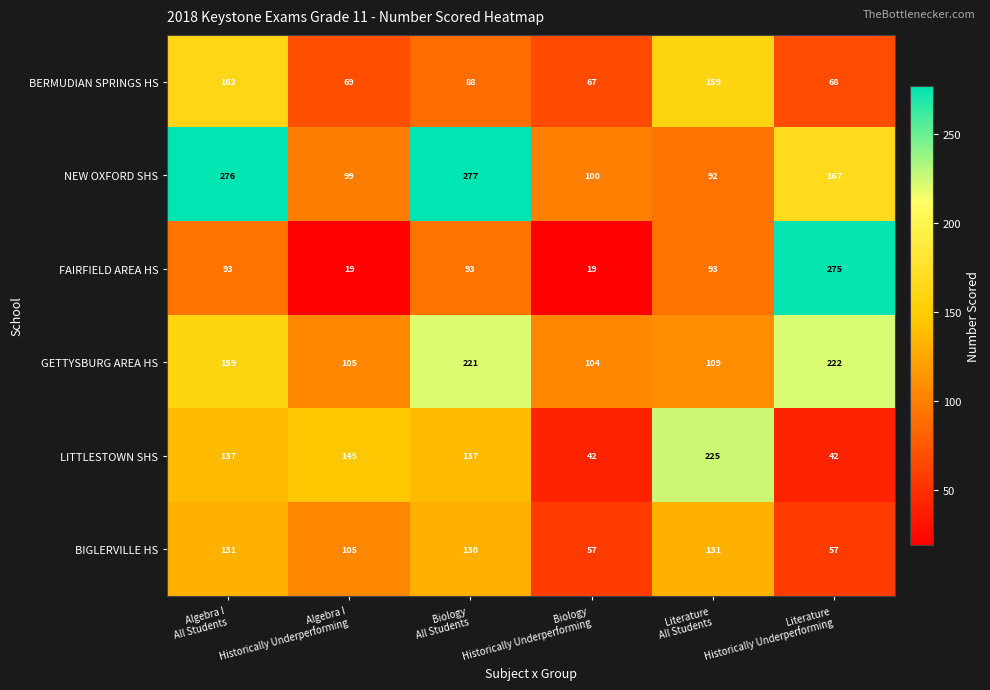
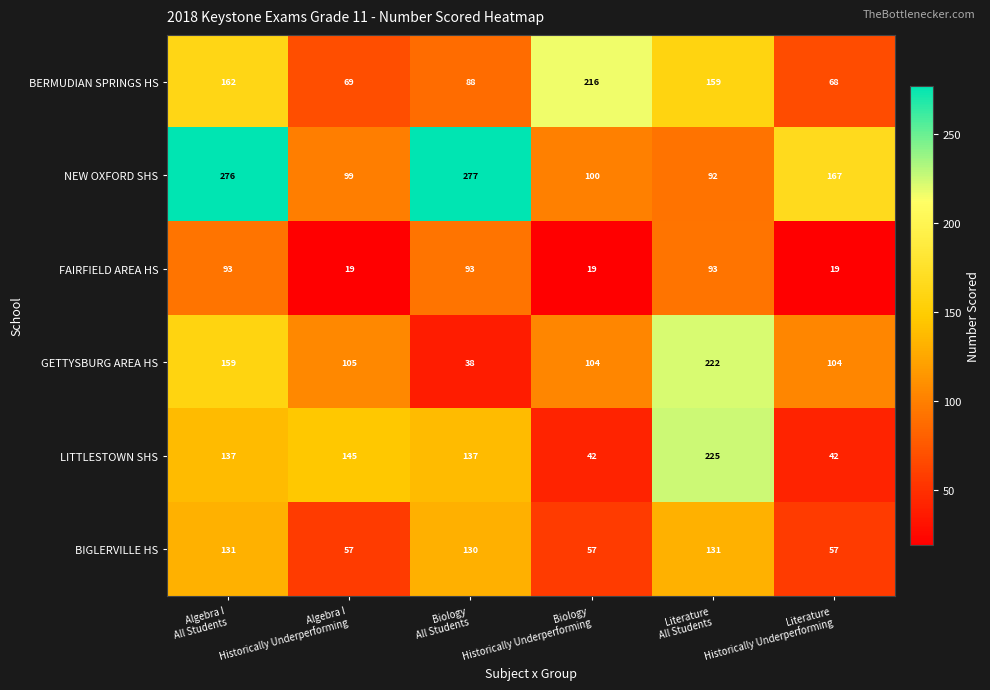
  {
    "BERMUDIAN SPRINGS HS": {
      "Algebra I All Students": 162,
      "Algebra I Historically Underperforming": 69,
      "Biology All Students": 88,
-     "Biology Historically Underperforming": 67,
+     "Biology Historically Underperforming": 216,
      "Literature All Students": 159,
      "Literature Historically Underperforming": 68
    },
    "NEW OXFORD SHS": {
      "Algebra I All Students": 276,
      "Algebra I Historically Underperforming": 99,
      "Biology All Students": 277,
      "Biology Historically Underperforming": 100,
      "Literature All Students": 92,
      "Literature Historically Underperforming": 167
    },
    "FAIRFIELD AREA HS": {
      "Algebra I All Students": 93,
      "Algebra I Historically Underperforming": 19,
      "Biology All Students": 93,
      "Biology Historically Underperforming": 19,
      "Literature All Students": 93,
-     "Literature Historically Underperforming": 275
+     "Literature Historically Underperforming": 19
    },
    "GETTYSBURG AREA HS": {
      "Algebra I All Students": 159,
      "Algebra I Historically Underperforming": 105,
-     "Biology All Students": 221,
+     "Biology All Students": 38,
      "Biology Historically Underperforming": 104,
-     "Literature All Students": 109,
-     "Literature Historically Underperforming": 222
+     "Literature All Students": 222,
+     "Literature Historically Underperforming": 104
    },
    "LITTLESTOWN SHS": {
      "Algebra I All Students": 137,
      "Algebra I Historically Underperforming": 145,
      "Biology All Students": 137,
      "Biology Historically Underperforming": 42,
      "Literature All Students": 225,
      "Literature Historically Underperforming": 42
    },
    "BIGLERVILLE HS": {
      "Algebra I All Students": 131,
-     "Algebra I Historically Underperforming": 105,
+     "Algebra I Historically Underperforming": 57,
      "Biology All Students": 130,
      "Biology Historically Underperforming": 57,
      "Literature All Students": 131,
      "Literature Historically Underperforming": 57
    }
  }
